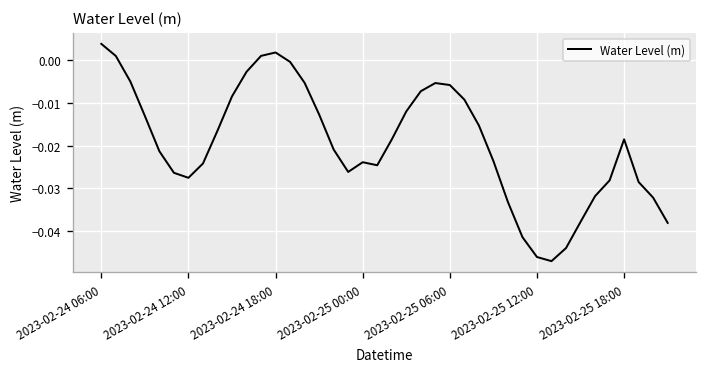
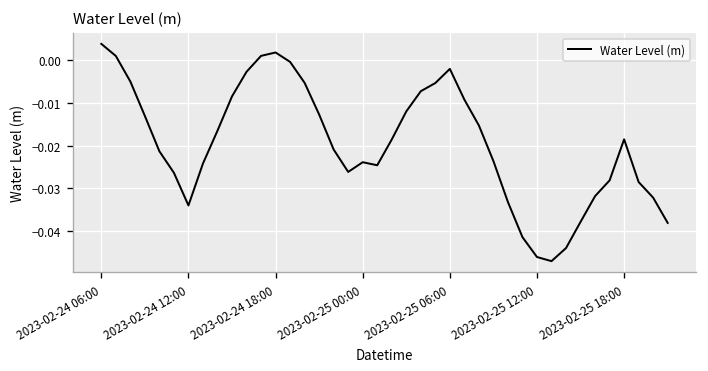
  {
    "2023-02-24 06:00": 0.004,
-   "2023-02-24 12:00": -0.028,
+   "2023-02-24 12:00": -0.034,
    "2023-02-24 18:00": 0.002,
    "2023-02-25 00:00": -0.024,
-   "2023-02-25 06:00": -0.006,
+   "2023-02-25 06:00": -0.002,
    "2023-02-25 12:00": -0.046,
    "2023-02-25 18:00": -0.019
  }
